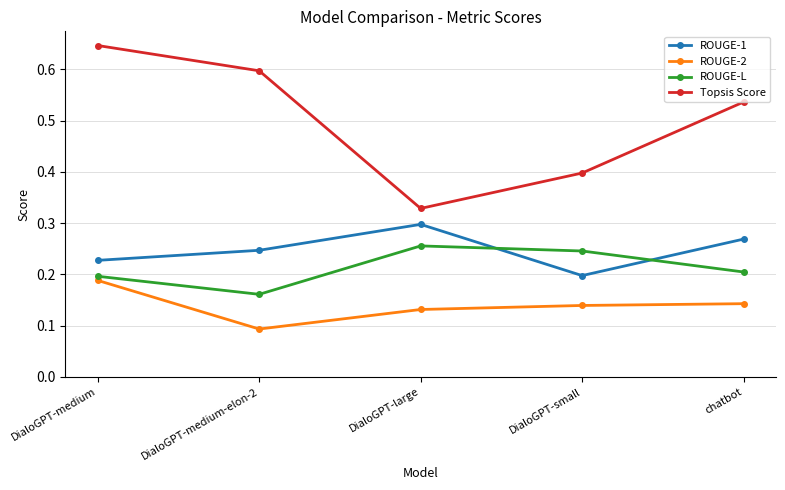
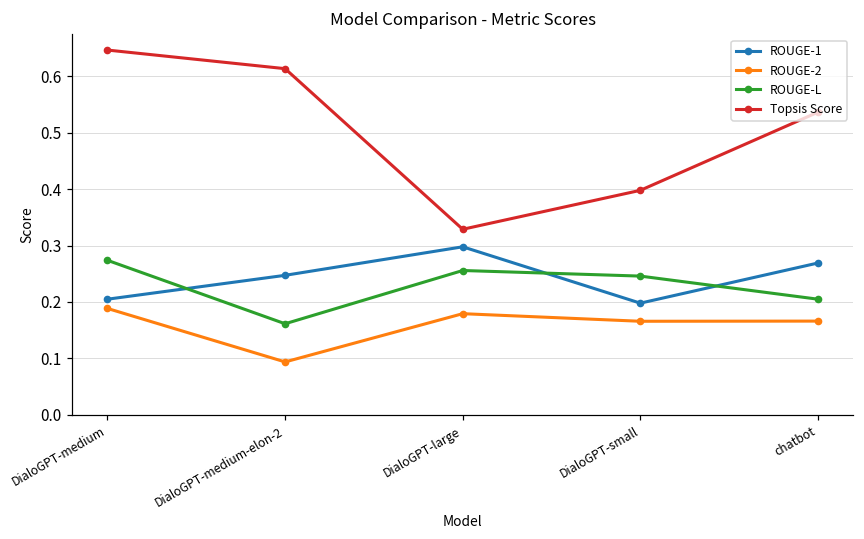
  {
    "ROUGE-1": {
-     "DialoGPT-medium": 0.23,
+     "DialoGPT-medium": 0.20,
      "DialoGPT-medium-elon-2": 0.25,
      "DialoGPT-large": 0.30,
      "DialoGPT-small": 0.20,
      "chatbot": 0.27
    },
    "ROUGE-2": {
      "DialoGPT-medium": 0.19,
      "DialoGPT-medium-elon-2": 0.09,
-     "DialoGPT-large": 0.13,
-     "DialoGPT-small": 0.14,
-     "chatbot": 0.14
+     "DialoGPT-large": 0.18,
+     "DialoGPT-small": 0.17,
+     "chatbot": 0.17
    },
    "ROUGE-L": {
-     "DialoGPT-medium": 0.20,
+     "DialoGPT-medium": 0.27,
      "DialoGPT-medium-elon-2": 0.16,
      "DialoGPT-large": 0.26,
      "DialoGPT-small": 0.25,
      "chatbot": 0.20
    },
    "Topsis Score": {
      "DialoGPT-medium": 0.65,
-     "DialoGPT-medium-elon-2": 0.60,
+     "DialoGPT-medium-elon-2": 0.61,
      "DialoGPT-large": 0.33,
      "DialoGPT-small": 0.40
    }
  }
